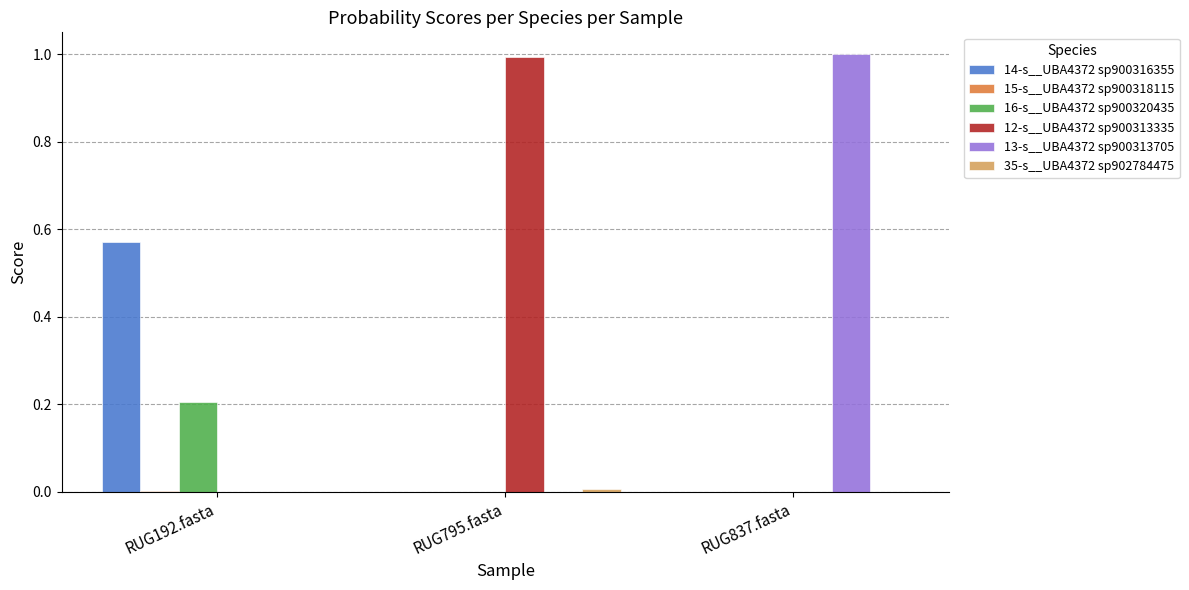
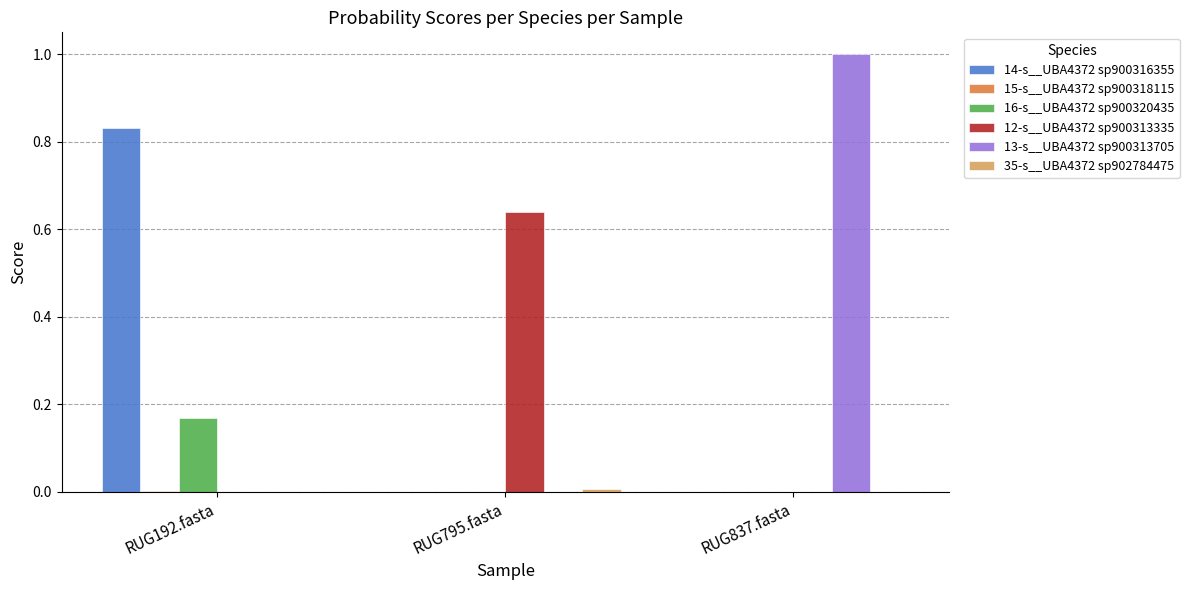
  {
    "14-s__UBA4372 sp900316355": {
-     "RUG192.fasta": 0.57,
+     "RUG192.fasta": 0.83,
      "RUG795.fasta": 0.00,
      "RUG837.fasta": 0.00
    },
    "16-s__UBA4372 sp900320435": {
-     "RUG192.fasta": 0.21,
+     "RUG192.fasta": 0.17,
      "RUG795.fasta": 0.00
    },
    "12-s__UBA4372 sp900313335": {
      "RUG192.fasta": 0.00,
-     "RUG795.fasta": 0.99,
+     "RUG795.fasta": 0.64,
      "RUG837.fasta": 0.00
    },
    "13-s__UBA4372 sp900313705": {
      "RUG837.fasta": 1.00
    }
  }
